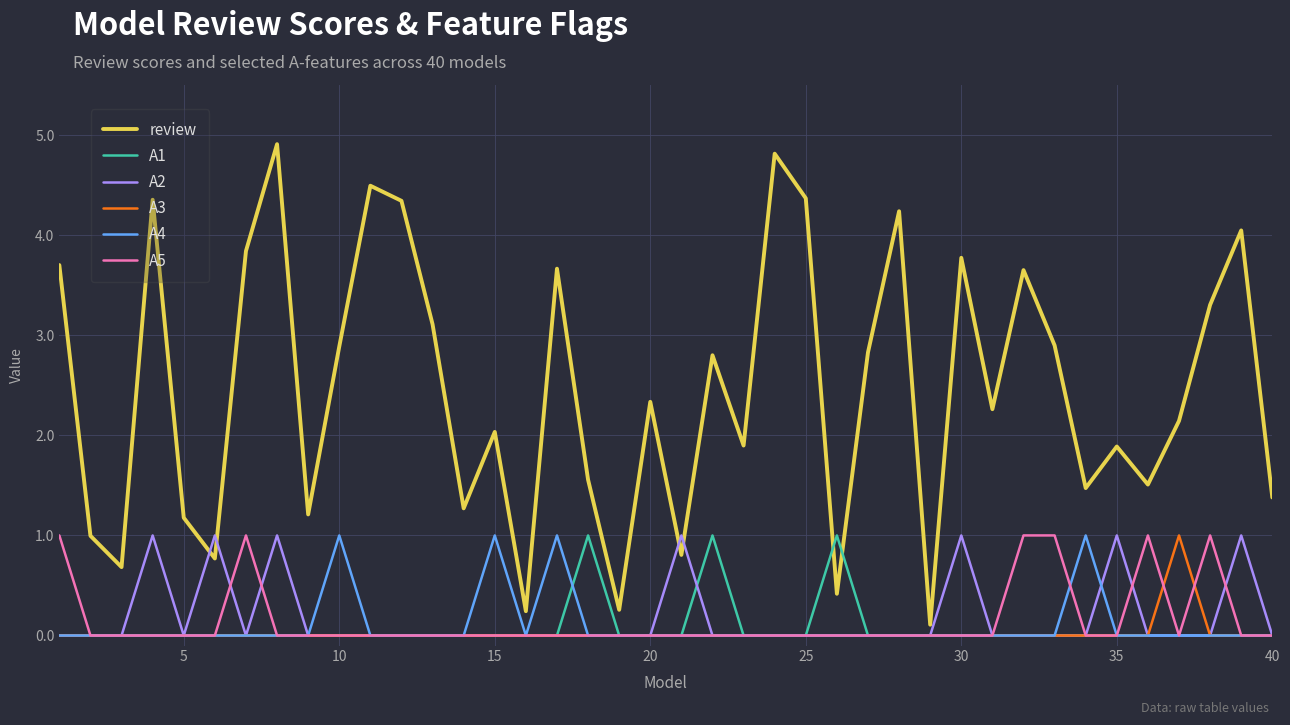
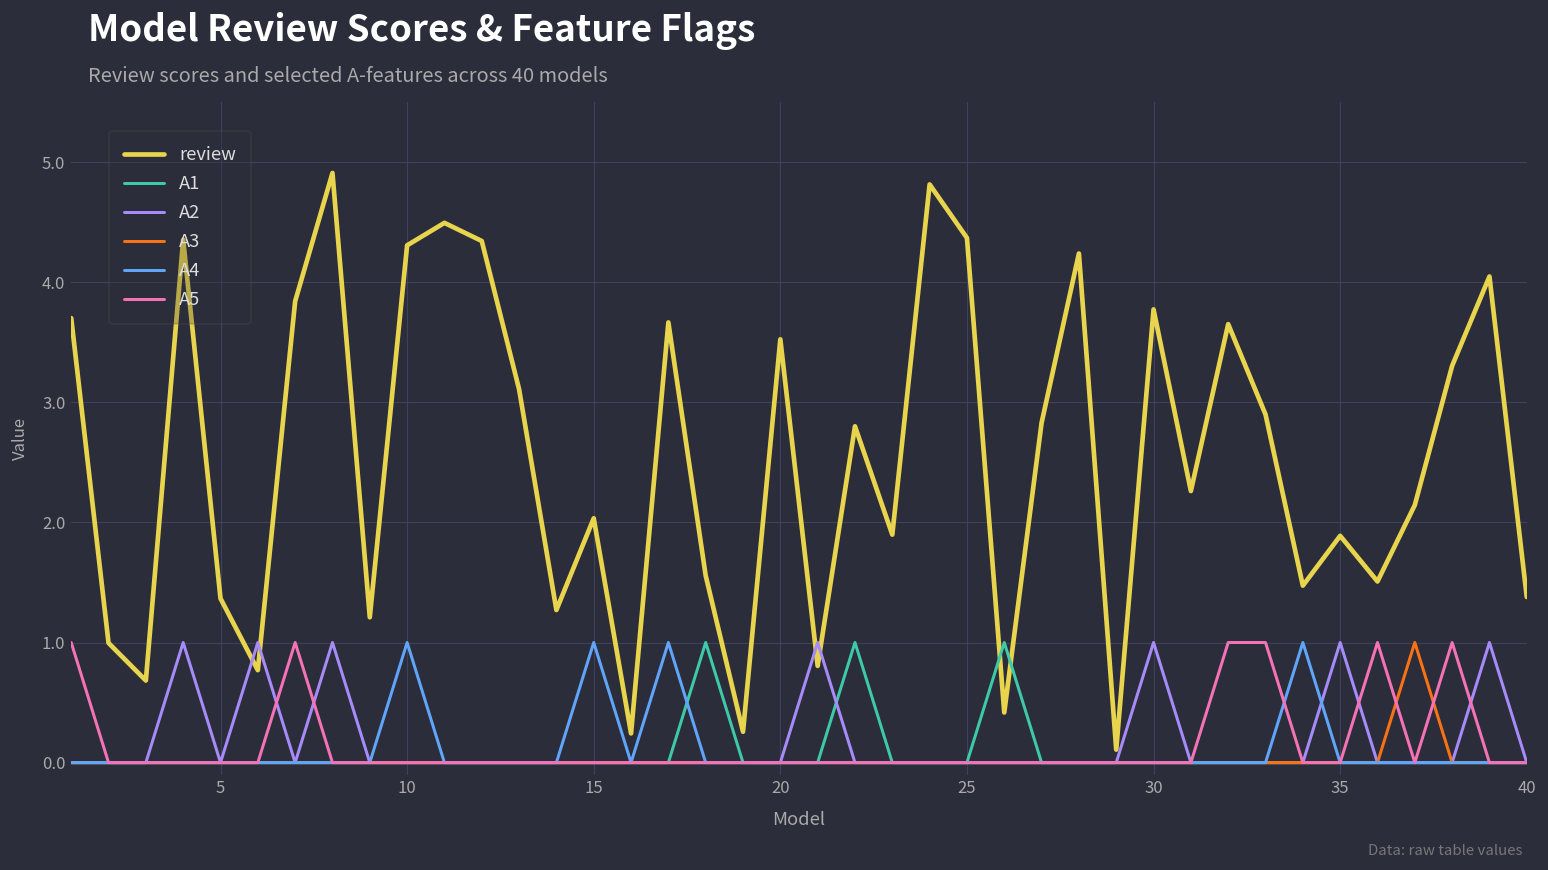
  {
    "review": {
-     "5": 1.18,
-     "10": 2.89,
+     "5": 1.37,
+     "10": 4.31,
      "15": 2.03,
-     "20": 2.33,
+     "20": 3.52,
      "25": 4.37,
      "30": 3.77,
      "35": 1.89,
      "40": 1.38
    },
    "A2": {
      "30": 1.00,
      "35": 1.00
    },
    "A4": {
      "10": 1.00,
      "15": 1.00
    }
  }
